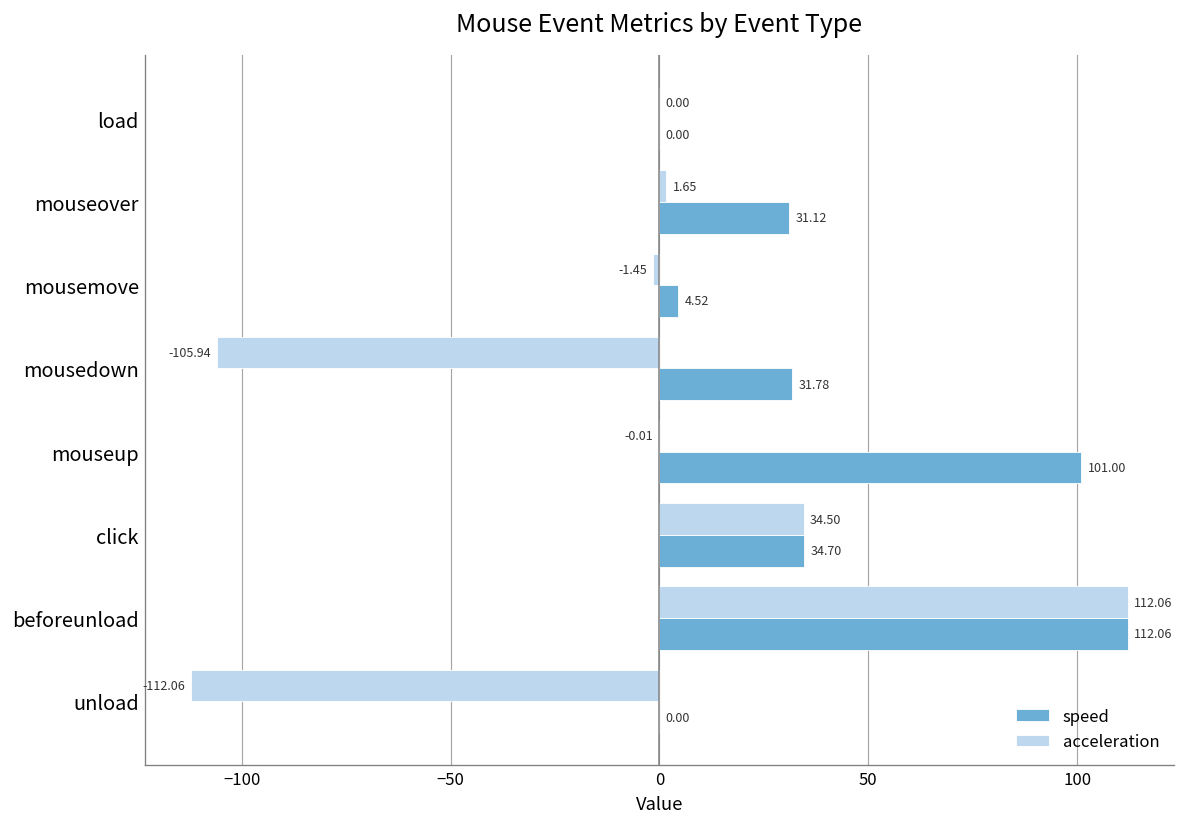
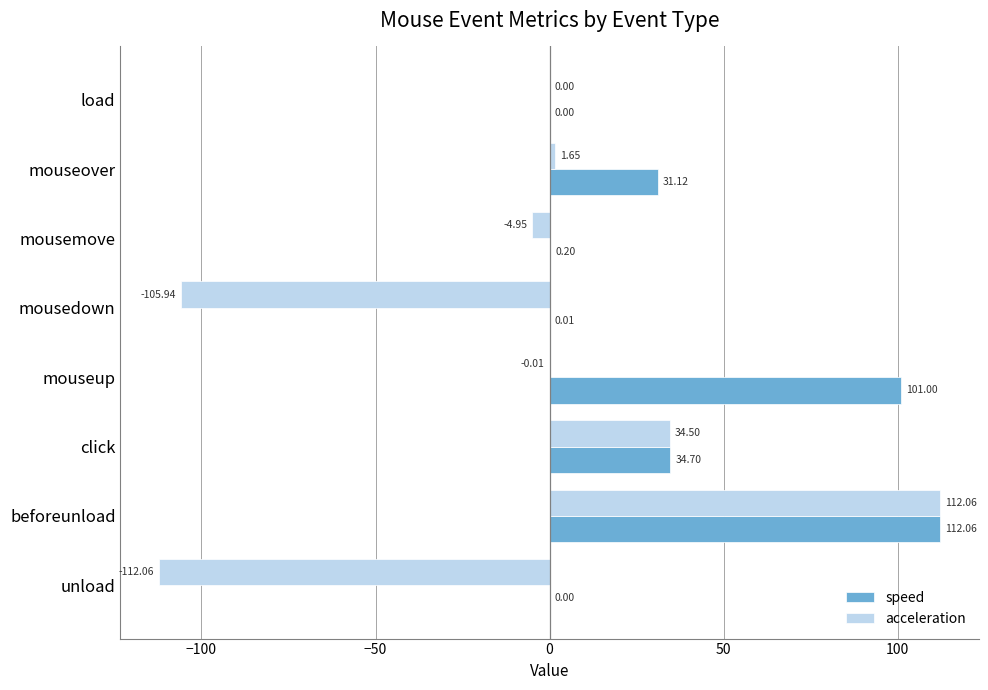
  {
    "speed": {
      "load": 0.00,
      "mouseover": 31.12,
-     "mousemove": 4.52,
-     "mousedown": 31.78,
+     "mousemove": 0.20,
+     "mousedown": 0.01,
      "mouseup": 101.00,
      "click": 34.70,
      "beforeunload": 112.06,
      "unload": 0.00
    },
    "acceleration": {
      "load": 0.00,
      "mouseover": 1.65,
-     "mousemove": -1.45,
+     "mousemove": -4.95,
      "mousedown": -105.94,
      "mouseup": -0.01,
      "click": 34.50,
      "beforeunload": 112.06,
      "unload": -112.06
    }
  }
